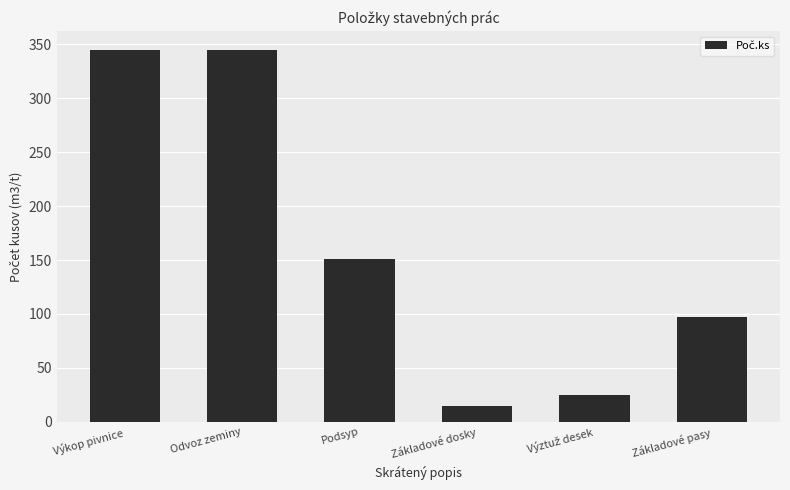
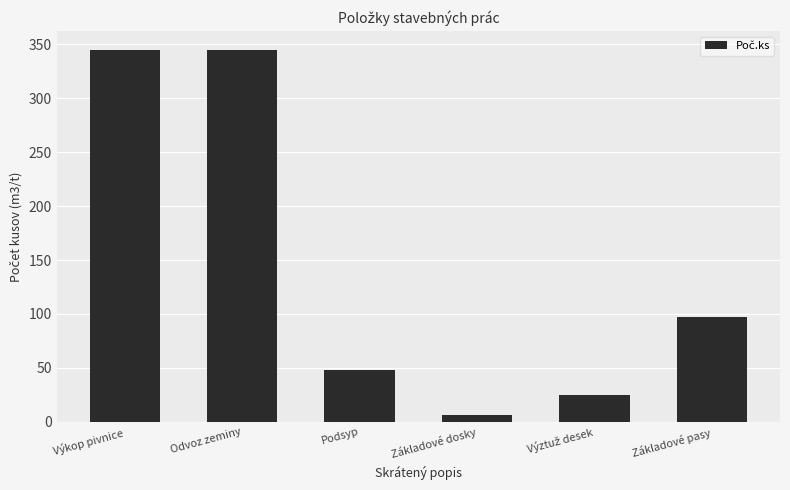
  {
    "Výkop pivnice": 345,
    "Odvoz zeminy": 345,
-   "Podsyp": 151,
-   "Základové dosky": 15,
+   "Podsyp": 48,
+   "Základové dosky": 7,
    "Výztuž desek": 25,
    "Základové pasy": 97
  }
